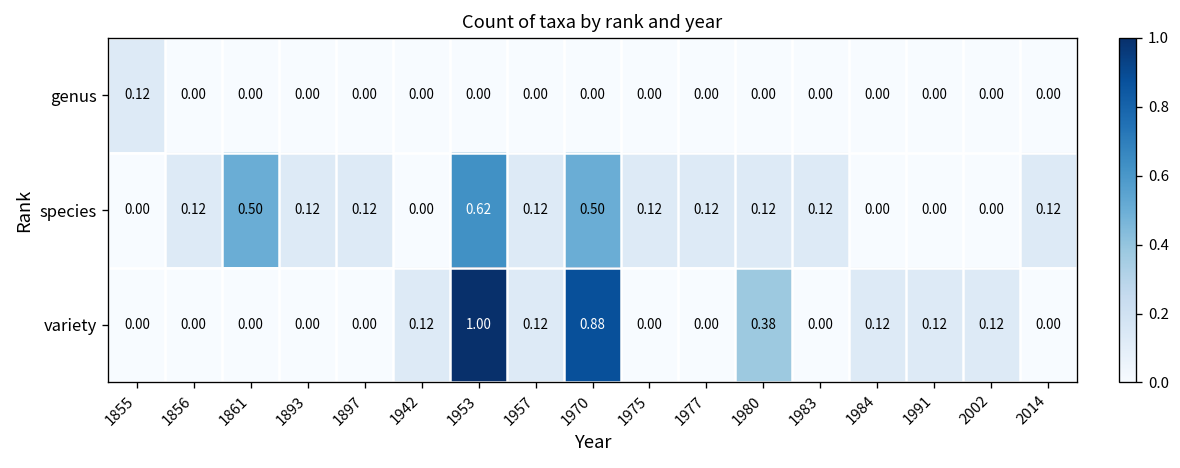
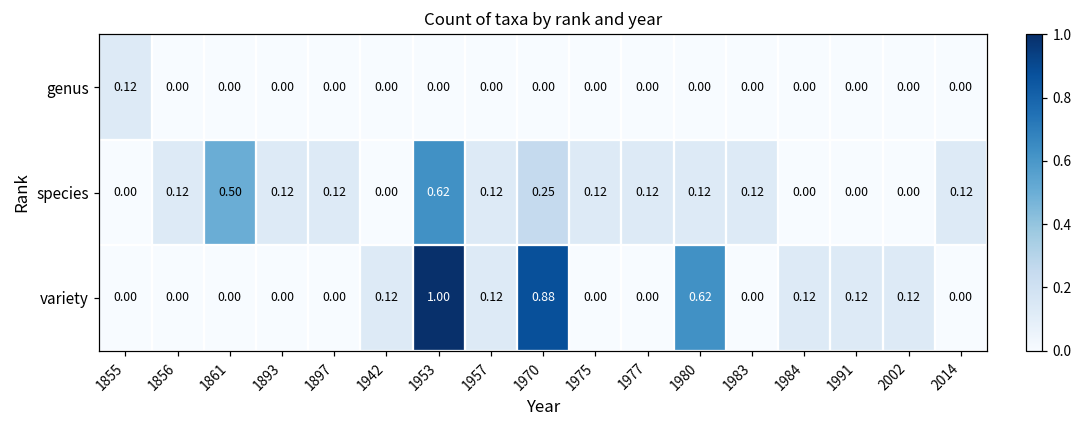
  {
    "genus": {
      "1855": 0.12,
      "1856": 0.00,
      "1861": 0.00,
      "1893": 0.00,
      "1897": 0.00,
      "1942": 0.00,
      "1953": 0.00,
      "1957": 0.00,
      "1970": 0.00,
      "1975": 0.00,
      "1977": 0.00,
      "1980": 0.00,
      "1983": 0.00,
      "1984": 0.00,
      "1991": 0.00,
      "2002": 0.00,
      "2014": 0.00
    },
    "species": {
      "1855": 0.00,
      "1856": 0.12,
      "1861": 0.50,
      "1893": 0.12,
      "1897": 0.12,
      "1942": 0.00,
      "1953": 0.62,
      "1957": 0.12,
-     "1970": 0.50,
+     "1970": 0.25,
      "1975": 0.12,
      "1977": 0.12,
      "1980": 0.12,
      "1983": 0.12,
      "1984": 0.00,
      "1991": 0.00,
      "2002": 0.00,
      "2014": 0.12
    },
    "variety": {
      "1855": 0.00,
      "1856": 0.00,
      "1861": 0.00,
      "1893": 0.00,
      "1897": 0.00,
      "1942": 0.12,
      "1953": 1.00,
      "1957": 0.12,
      "1970": 0.88,
      "1975": 0.00,
      "1977": 0.00,
-     "1980": 0.38,
+     "1980": 0.62,
      "1983": 0.00,
      "1984": 0.12,
      "1991": 0.12,
      "2002": 0.12,
      "2014": 0.00
    }
  }
